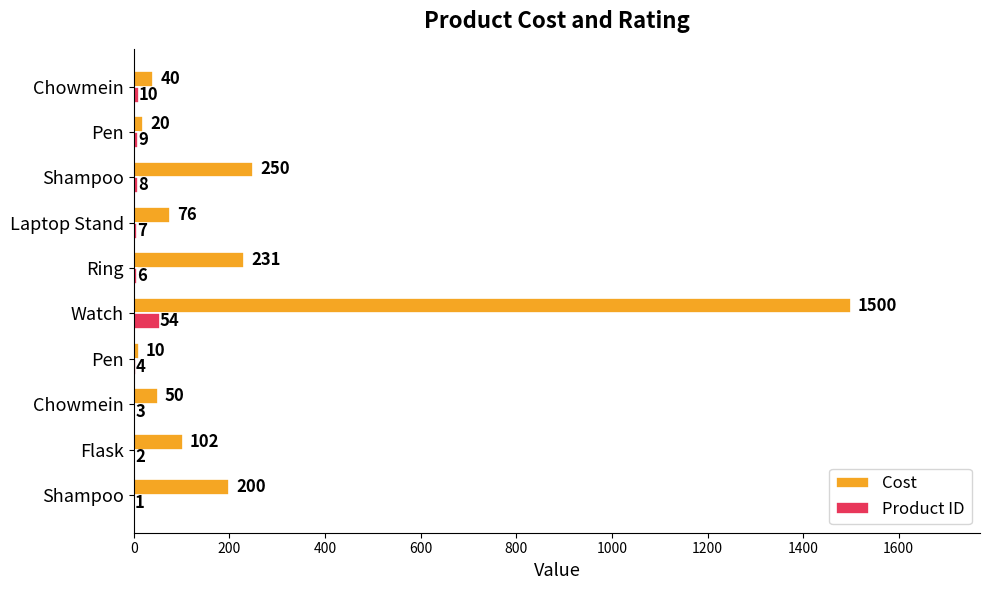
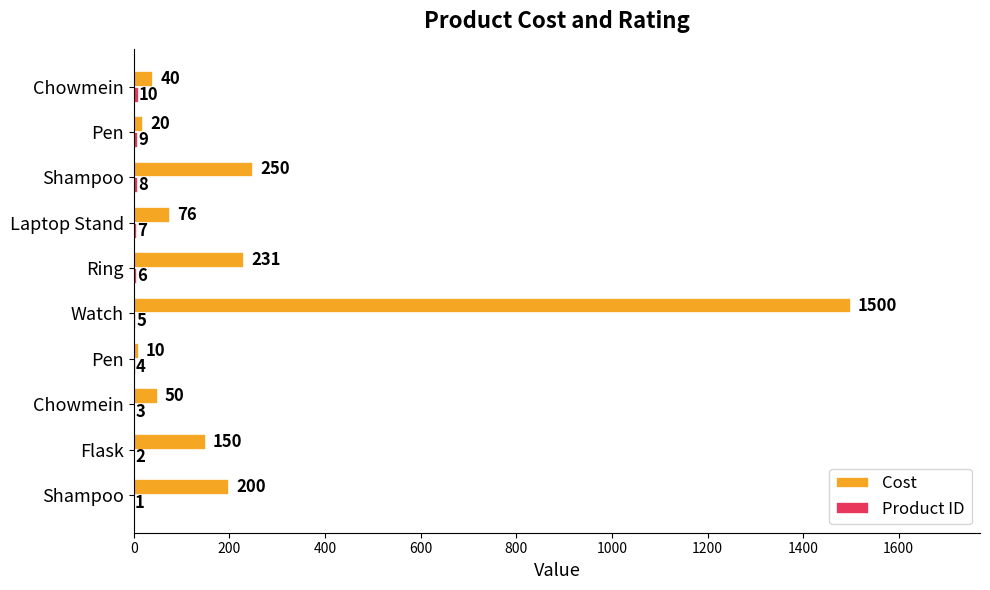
  {
    "Cost": {
      "Laptop Stand": 76,
      "Ring": 231,
      "Watch": 1500,
-     "Flask": 102
+     "Flask": 150
    },
    "Product ID": {
      "Laptop Stand": 7,
      "Ring": 6,
-     "Watch": 54,
+     "Watch": 5,
      "Flask": 2
    }
  }
